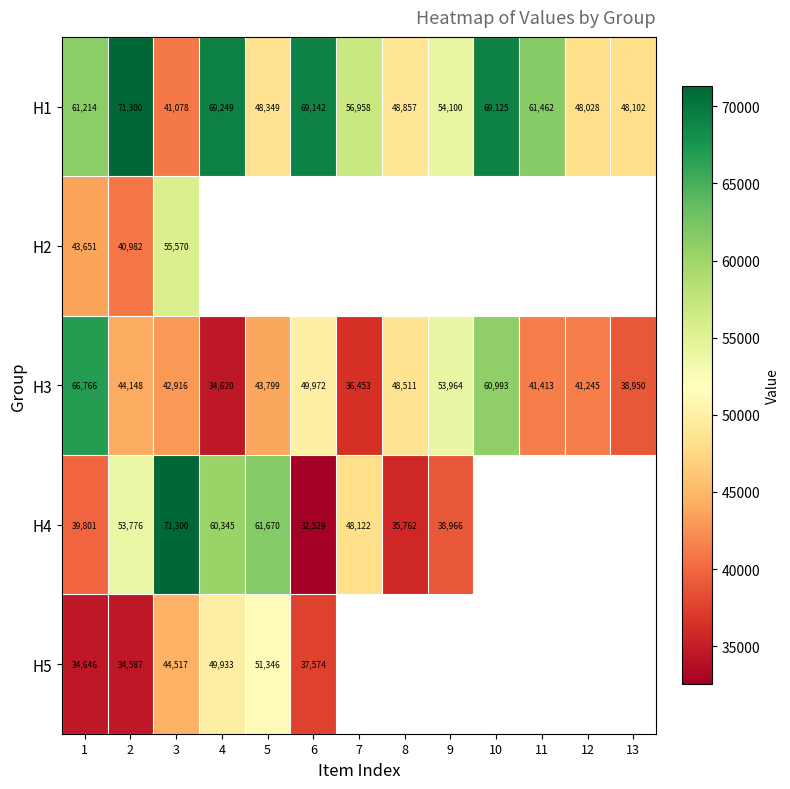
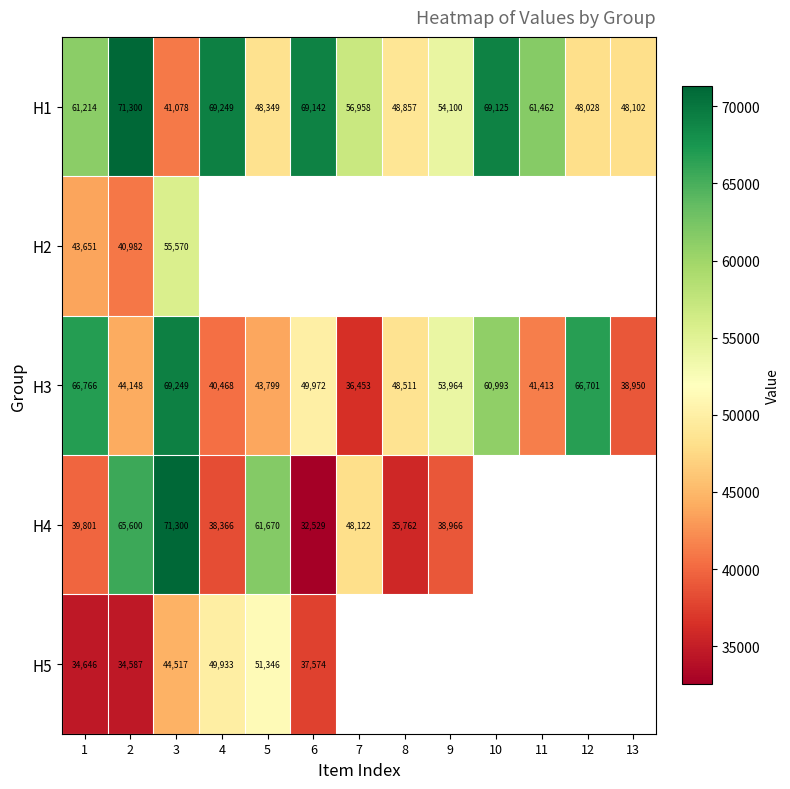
  {
    "H1": {
      "1": "61,214",
      "2": "71,300",
      "3": "41,078",
      "4": "69,249",
      "5": "48,349",
      "6": "69,142",
      "7": "56,958",
      "8": "48,857",
      "9": "54,100",
      "10": "69,125",
      "11": "61,462",
      "12": "48,028",
      "13": "48,102"
    },
    "H2": {
      "1": "43,651",
      "2": "40,982",
      "3": "55,570"
    },
    "H3": {
      "1": "66,766",
      "2": "44,148",
-     "3": "42,916",
-     "4": "34,620",
+     "3": "69,249",
+     "4": "40,468",
      "5": "43,799",
      "6": "49,972",
      "7": "36,453",
      "8": "48,511",
      "9": "53,964",
      "10": "60,993",
      "11": "41,413",
-     "12": "41,245",
+     "12": "66,701",
      "13": "38,950"
    },
    "H4": {
      "1": "39,801",
-     "2": "53,776",
+     "2": "65,600",
      "3": "71,300",
-     "4": "60,345",
+     "4": "38,366",
      "5": "61,670",
      "6": "32,529",
      "7": "48,122",
      "8": "35,762",
      "9": "38,966"
    },
    "H5": {
      "1": "34,646",
      "2": "34,587",
      "3": "44,517",
      "4": "49,933",
      "5": "51,346",
      "6": "37,574"
    }
  }
